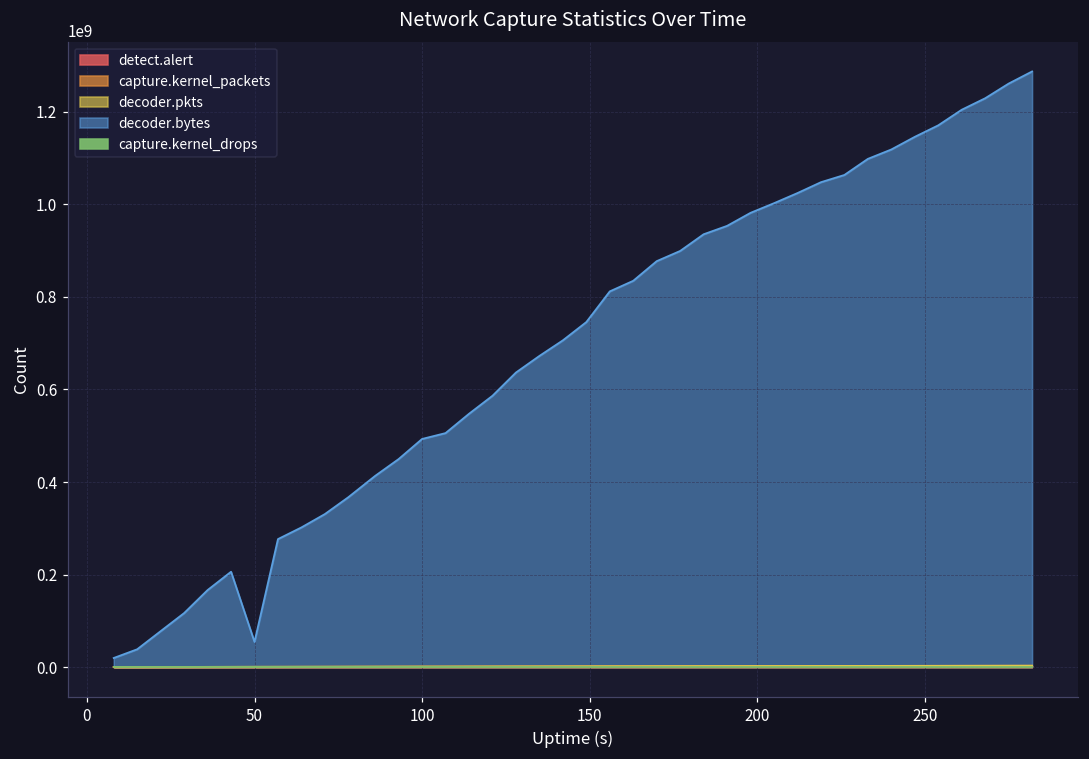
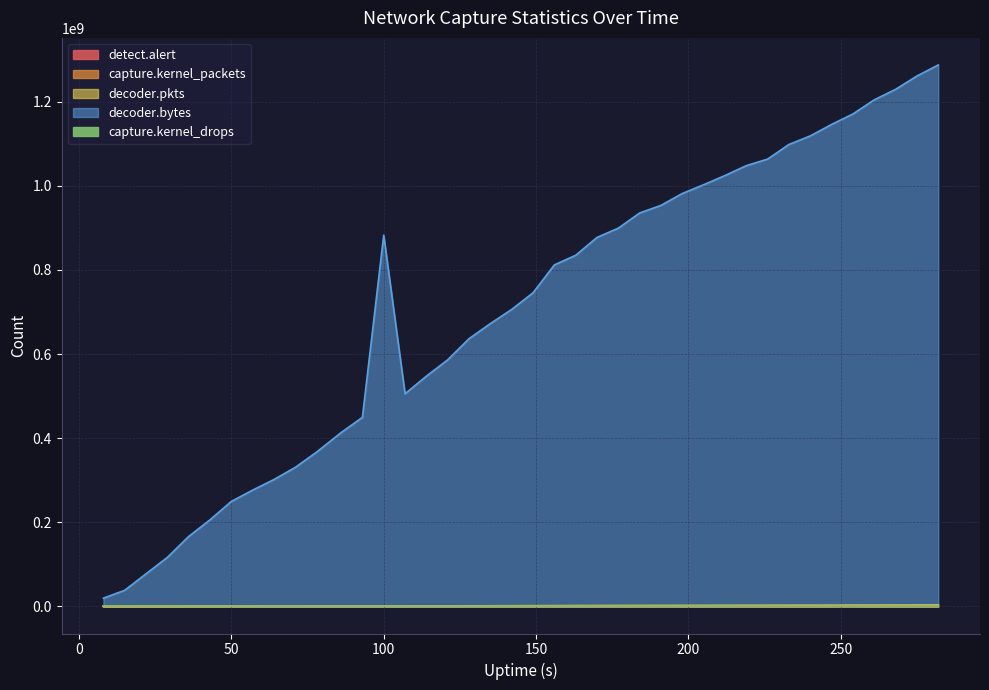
  {
    "decoder.bytes": {
-     "50": 50000000,
-     "100": 490000000
+     "50": 250000000,
+     "100": 880000000
    }
  }
